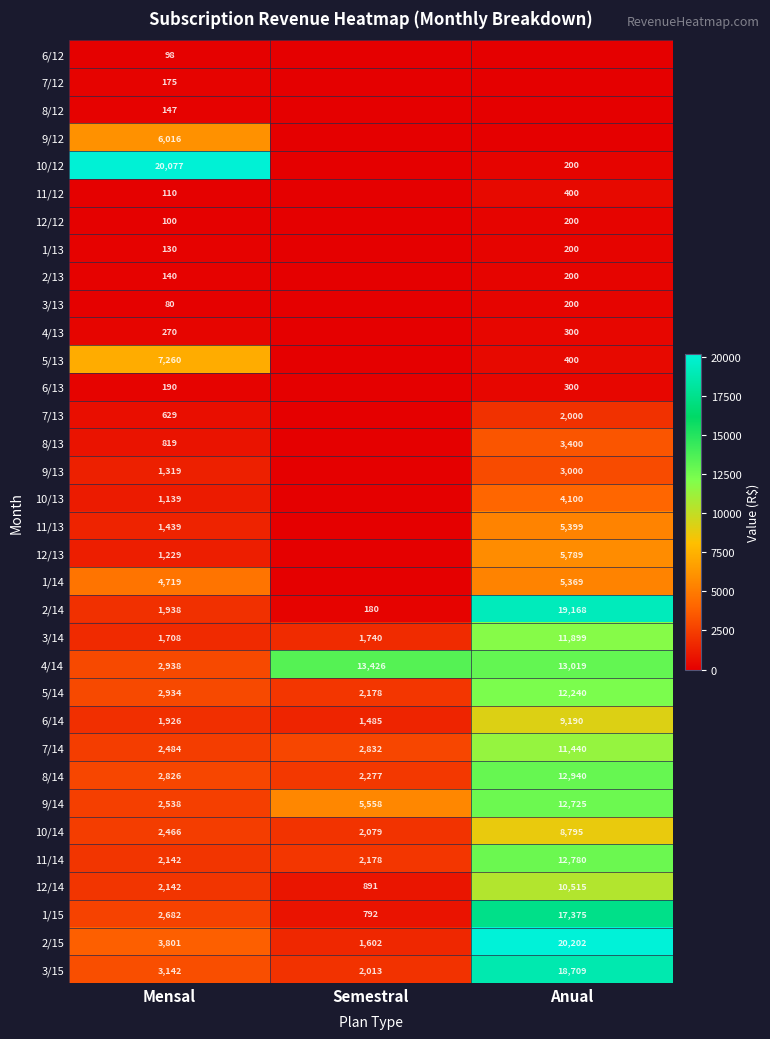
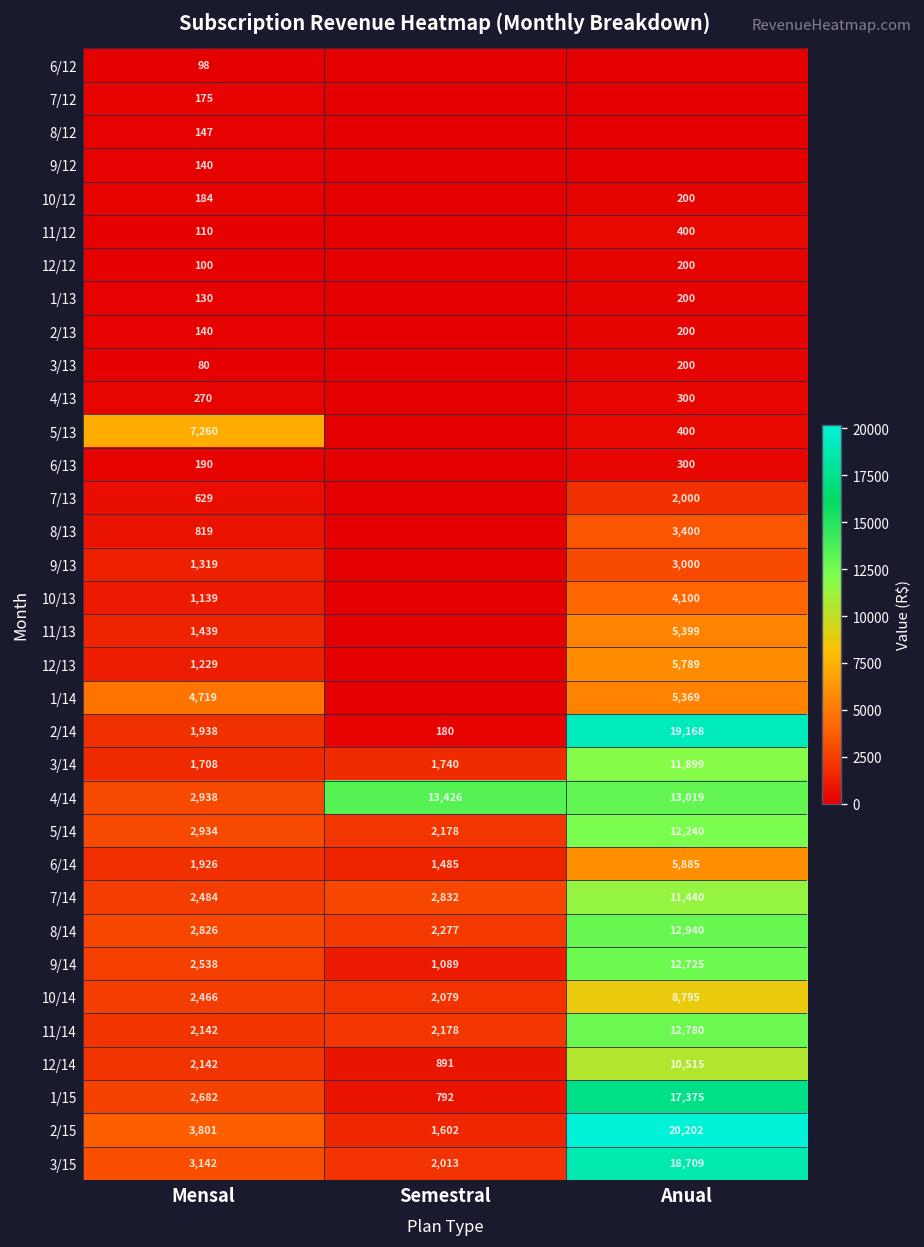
  {
    "6/12": {
      "Mensal": "98"
    },
    "7/12": {
      "Mensal": "175"
    },
    "8/12": {
      "Mensal": "147"
    },
    "9/12": {
-     "Mensal": "6,016"
+     "Mensal": "140"
    },
    "10/12": {
-     "Mensal": "20,077",
+     "Mensal": "184",
      "Anual": "200"
    },
    "11/12": {
      "Mensal": "110",
      "Anual": "400"
    },
    "12/12": {
      "Mensal": "100",
      "Anual": "200"
    },
    "1/13": {
      "Mensal": "130",
      "Anual": "200"
    },
    "2/13": {
      "Mensal": "140",
      "Anual": "200"
    },
    "3/13": {
      "Mensal": "80",
      "Anual": "200"
    },
    "4/13": {
      "Mensal": "270",
      "Anual": "300"
    },
    "5/13": {
      "Mensal": "7,260",
      "Anual": "400"
    },
    "6/13": {
      "Mensal": "190",
      "Anual": "300"
    },
    "7/13": {
      "Mensal": "629",
      "Anual": "2,000"
    },
    "8/13": {
      "Mensal": "819",
      "Anual": "3,400"
    },
    "9/13": {
      "Mensal": "1,319",
      "Anual": "3,000"
    },
    "10/13": {
      "Mensal": "1,139",
      "Anual": "4,100"
    },
    "11/13": {
      "Mensal": "1,439",
      "Anual": "5,399"
    },
    "12/13": {
      "Mensal": "1,229",
      "Anual": "5,789"
    },
    "1/14": {
      "Mensal": "4,719",
      "Anual": "5,369"
    },
    "2/14": {
      "Mensal": "1,938",
      "Semestral": "180",
      "Anual": "19,168"
    },
    "3/14": {
      "Mensal": "1,708",
      "Semestral": "1,740",
      "Anual": "11,899"
    },
    "4/14": {
      "Mensal": "2,938",
      "Semestral": "13,426",
      "Anual": "13,019"
    },
    "5/14": {
      "Mensal": "2,934",
      "Semestral": "2,178",
      "Anual": "12,240"
    },
    "6/14": {
      "Mensal": "1,926",
      "Semestral": "1,485",
-     "Anual": "9,190"
+     "Anual": "5,885"
    },
    "7/14": {
      "Mensal": "2,484",
      "Semestral": "2,832",
      "Anual": "11,440"
    },
    "8/14": {
      "Mensal": "2,826",
      "Semestral": "2,277",
      "Anual": "12,940"
    },
    "9/14": {
      "Mensal": "2,538",
-     "Semestral": "5,558",
+     "Semestral": "1,089",
      "Anual": "12,725"
    },
    "10/14": {
      "Mensal": "2,466",
      "Semestral": "2,079",
      "Anual": "8,795"
    },
    "11/14": {
      "Mensal": "2,142",
      "Semestral": "2,178",
      "Anual": "12,780"
    },
    "12/14": {
      "Mensal": "2,142",
      "Semestral": "891",
      "Anual": "10,515"
    },
    "1/15": {
      "Mensal": "2,682",
      "Semestral": "792",
      "Anual": "17,375"
    },
    "2/15": {
      "Mensal": "3,801",
      "Semestral": "1,602",
      "Anual": "20,202"
    },
    "3/15": {
      "Mensal": "3,142",
      "Semestral": "2,013",
      "Anual": "18,709"
    }
  }
